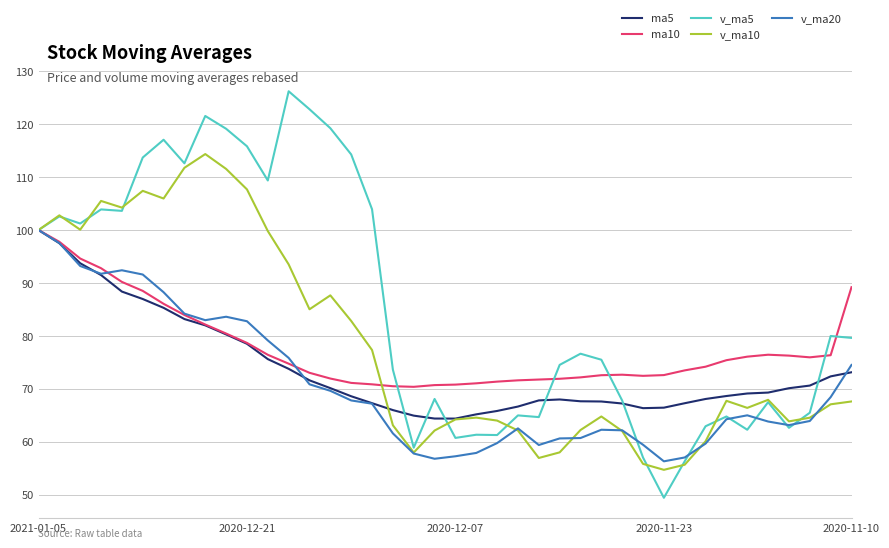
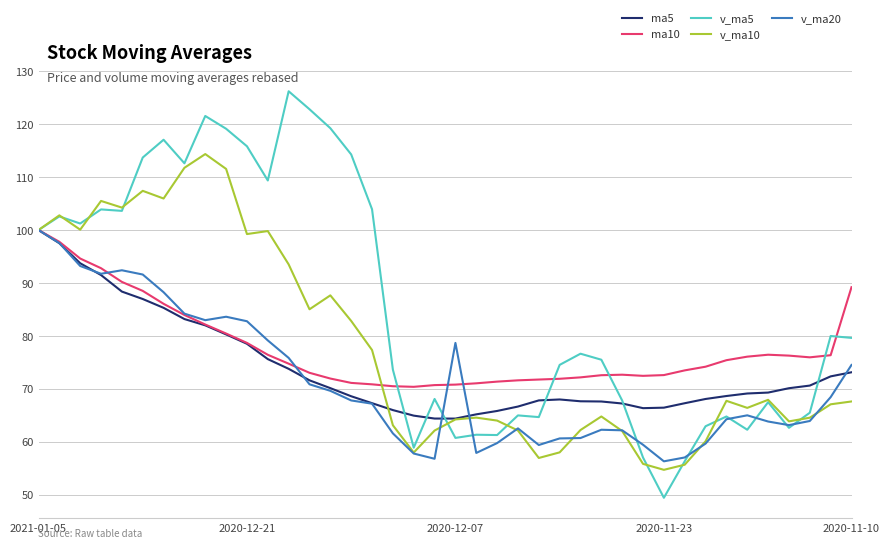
  {
    "ma5": {
      "2020-11-23": 66,
      "2020-11-10": 73
    },
    "ma10": {
      "2020-12-07": 71,
      "2020-11-23": 73,
      "2020-11-10": 89
    },
    "v_ma5": {
      "2020-12-21": 116,
      "2020-12-07": 61,
      "2020-11-23": 49,
      "2020-11-10": 80
    },
    "v_ma10": {
-     "2020-12-21": 108,
+     "2020-12-21": 99,
      "2020-11-23": 55,
      "2020-11-10": 68
    },
    "v_ma20": {
      "2020-12-21": 83,
-     "2020-12-07": 57,
+     "2020-12-07": 79,
      "2020-11-23": 56,
      "2020-11-10": 75
    }
  }
